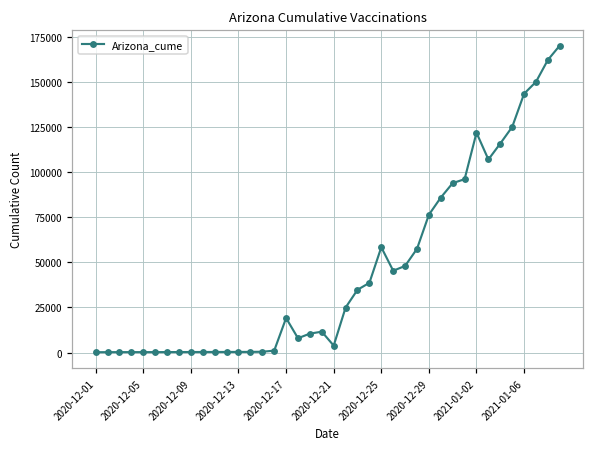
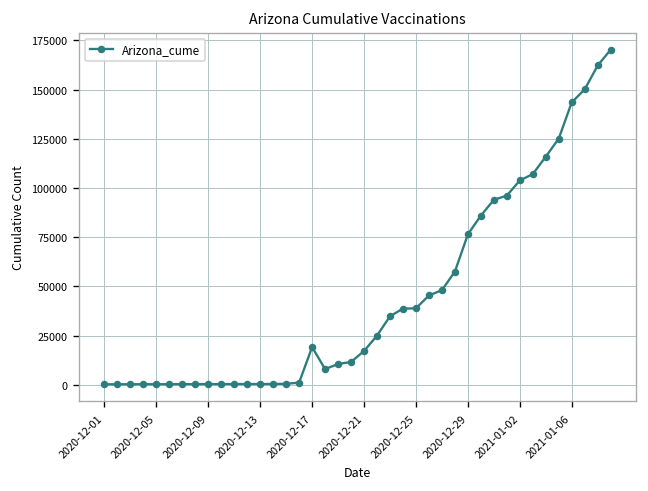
  {
    "2020-12-01": 0,
    "2020-12-05": 0,
    "2020-12-09": 0,
    "2020-12-13": 0,
    "2020-12-17": 19000,
-   "2020-12-21": 4000,
-   "2020-12-25": 58000,
+   "2020-12-21": 17000,
+   "2020-12-25": 39000,
    "2020-12-29": 76000,
-   "2021-01-02": 122000,
+   "2021-01-02": 104000,
    "2021-01-06": 144000
  }
